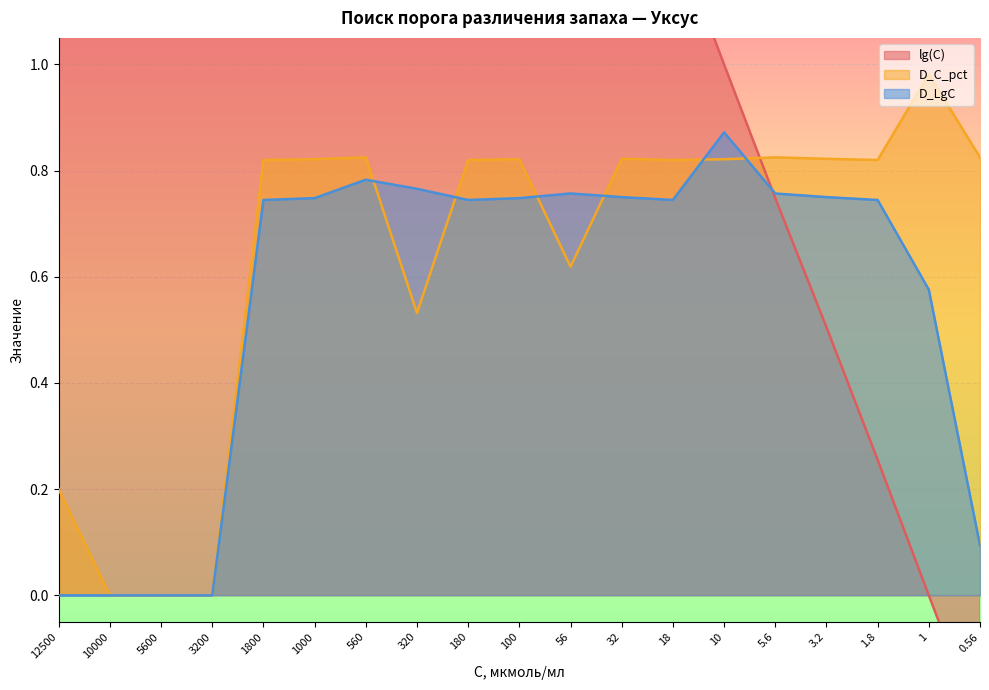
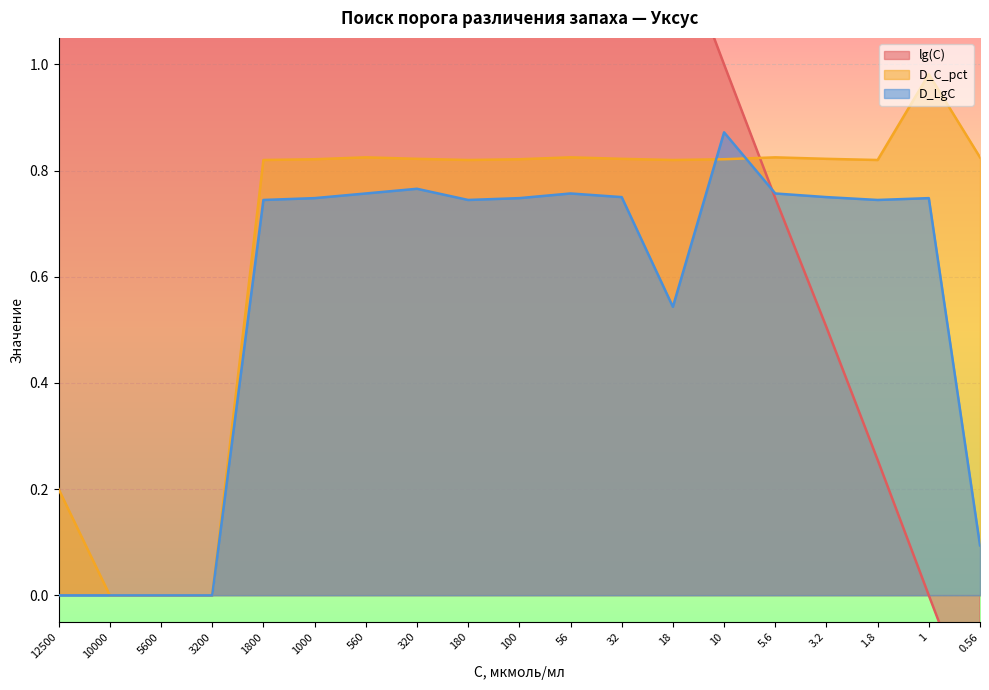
  {
    "D_C_pct": {
      "12500": 0.20,
      "1800": 0.82,
      "1000": 0.82,
      "560": 0.83,
-     "320": 0.53,
+     "320": 0.82,
      "180": 0.82,
      "100": 0.82,
-     "56": 0.62,
+     "56": 0.83,
      "32": 0.82,
      "18": 0.82,
      "10": 0.82,
      "5.6": 0.83,
      "3.2": 0.82,
      "1.8": 0.82,
      "0.56": 0.83
    },
    "D_LgC": {
      "12500": 0.00,
      "1800": 0.74,
      "1000": 0.75,
-     "560": 0.78,
+     "560": 0.76,
      "320": 0.77,
      "180": 0.74,
      "100": 0.75,
      "56": 0.76,
      "32": 0.75,
-     "18": 0.74,
+     "18": 0.54,
      "10": 0.87,
      "5.6": 0.76,
      "3.2": 0.75,
      "1.8": 0.74,
-     "1": 0.58,
+     "1": 0.75,
      "0.56": 0.09
    }
  }
